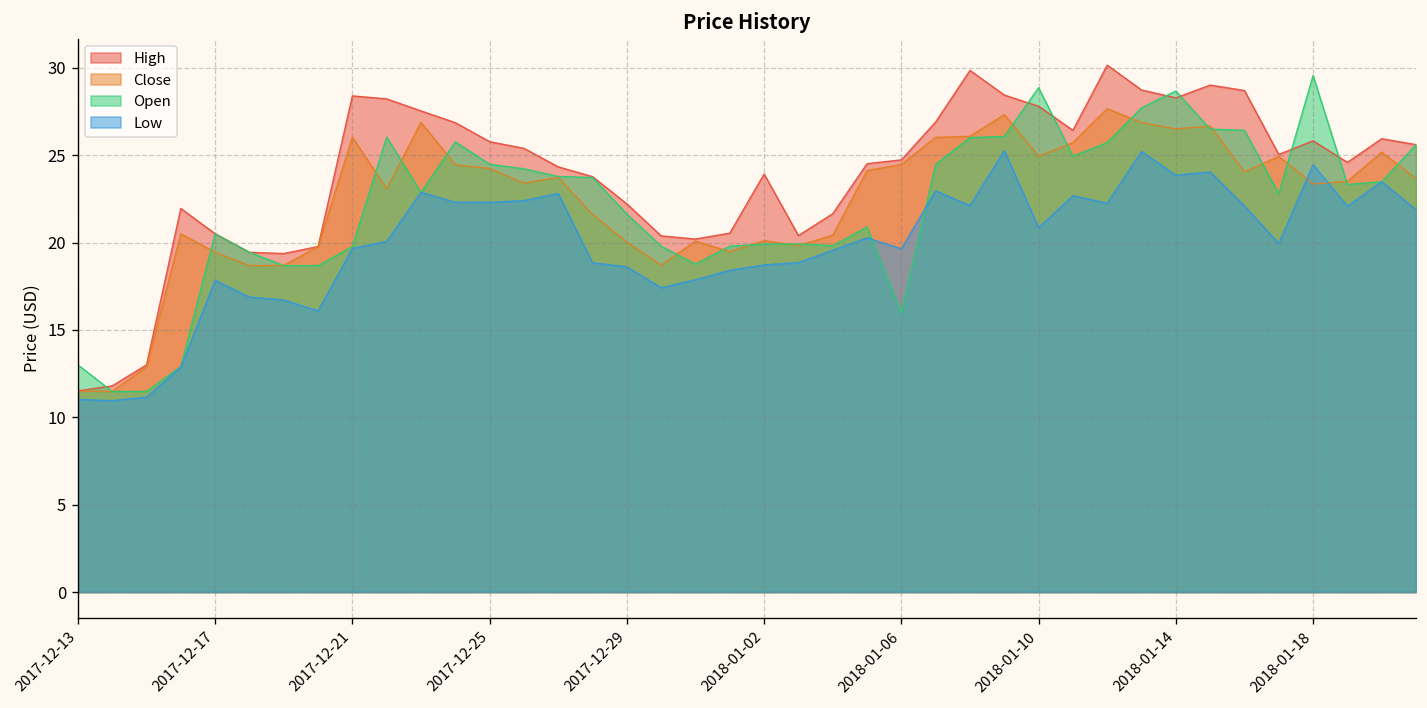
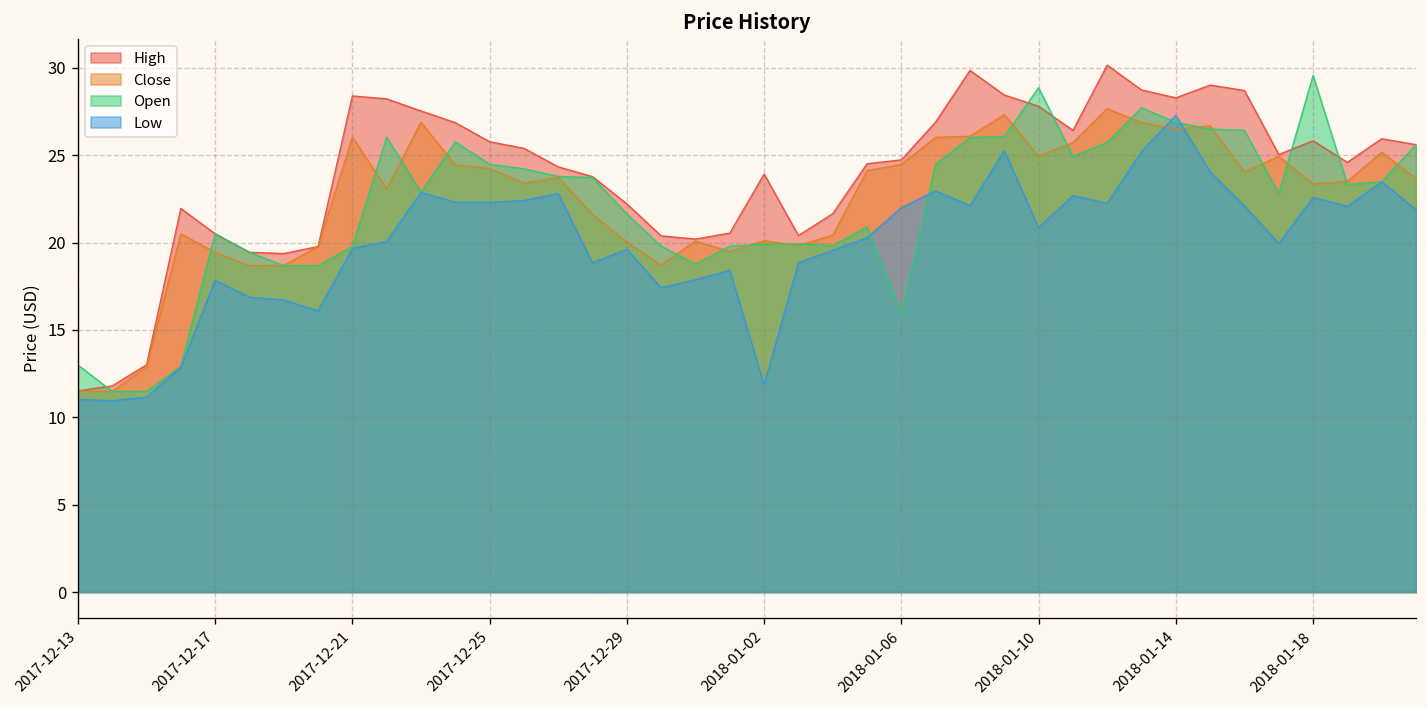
  {
    "Open": {
      "2017-12-13": 13.0,
      "2017-12-25": 24.5,
      "2017-12-29": 21.6,
      "2018-01-02": 19.9,
      "2018-01-06": 16.0,
      "2018-01-10": 28.9,
-     "2018-01-14": 28.7,
+     "2018-01-14": 26.9,
      "2018-01-18": 29.6
    },
    "Low": {
      "2017-12-13": 11.0,
      "2017-12-17": 17.8,
      "2017-12-25": 22.3,
-     "2017-12-29": 18.6,
-     "2018-01-02": 18.7,
-     "2018-01-06": 19.6,
+     "2017-12-29": 19.6,
+     "2018-01-02": 11.9,
+     "2018-01-06": 22.0,
      "2018-01-10": 20.9,
-     "2018-01-14": 23.9,
-     "2018-01-18": 24.5
+     "2018-01-14": 27.3,
+     "2018-01-18": 22.6
    }
  }
